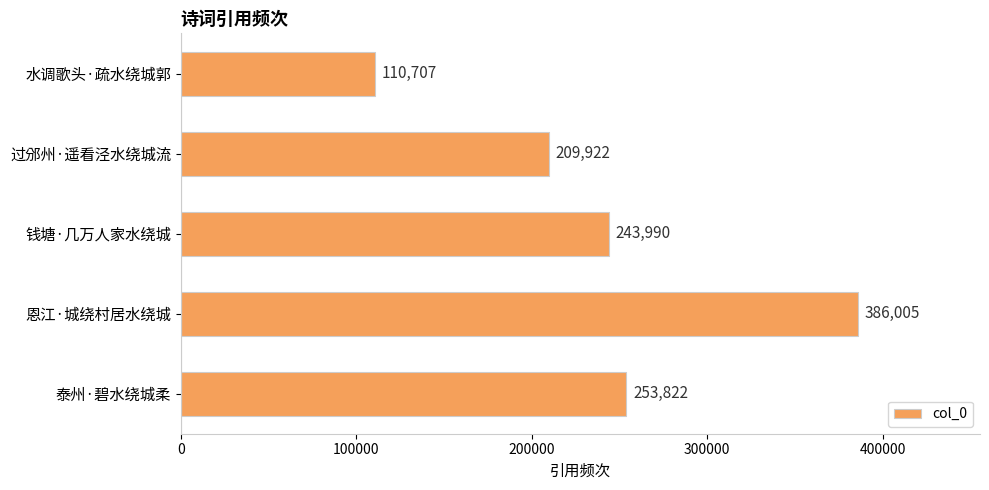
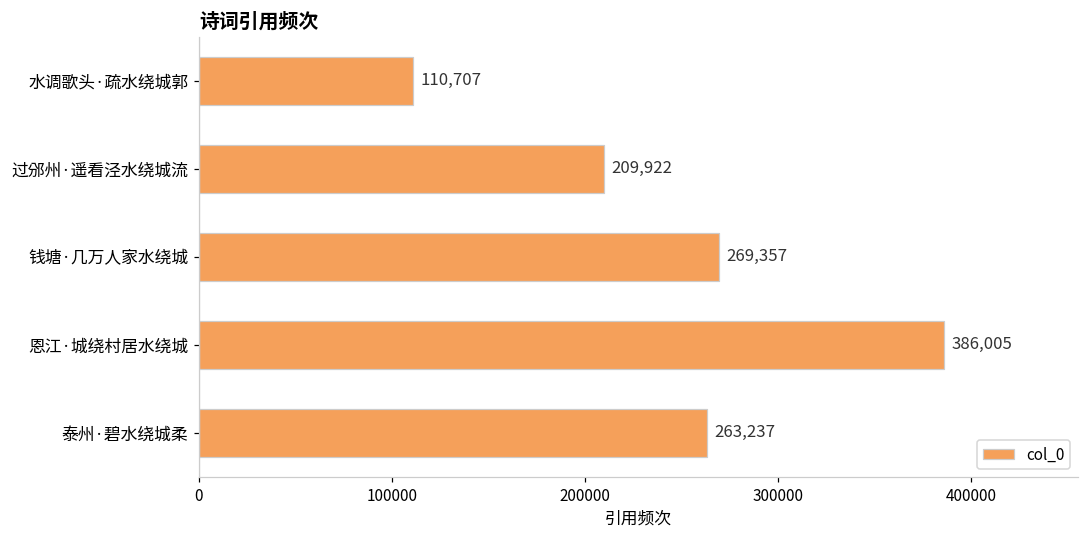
  {
    "水调歌头·疏水绕城郭": "110,707",
    "过邠州·遥看泾水绕城流": "209,922",
-   "钱塘·几万人家水绕城": "243,990",
+   "钱塘·几万人家水绕城": "269,357",
    "恩江·城绕村居水绕城": "386,005",
-   "泰州·碧水绕城柔": "253,822"
+   "泰州·碧水绕城柔": "263,237"
  }
